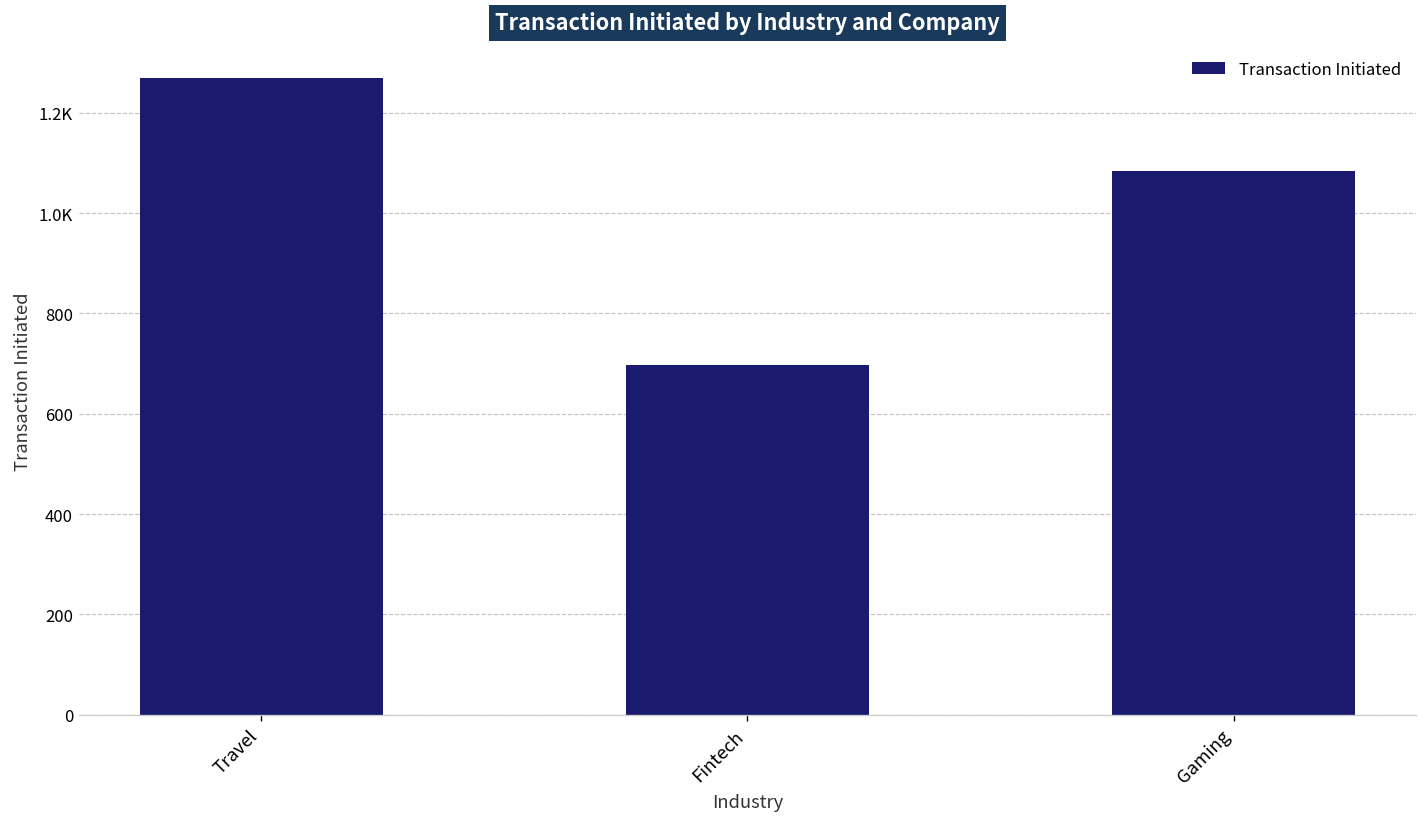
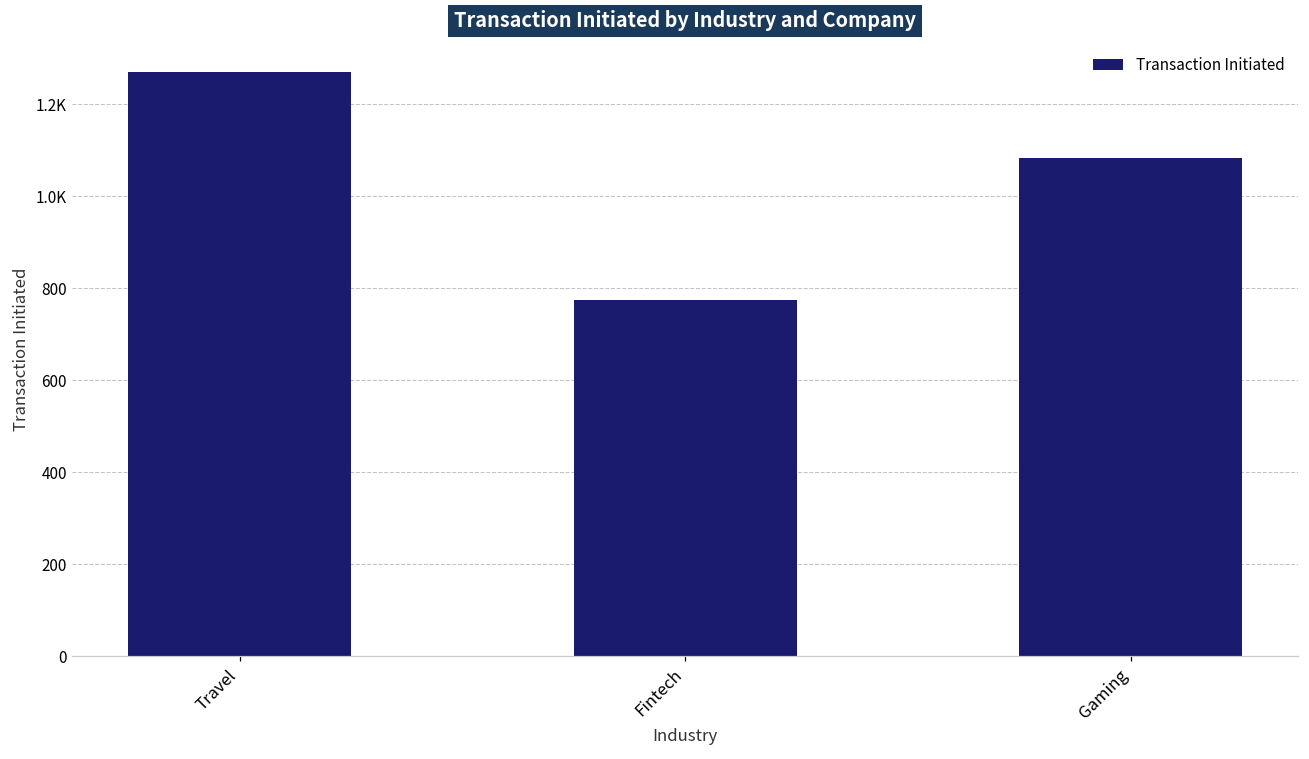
  {
    "Travel": 1270,
-   "Fintech": 700,
+   "Fintech": 780,
    "Gaming": 1080
  }
